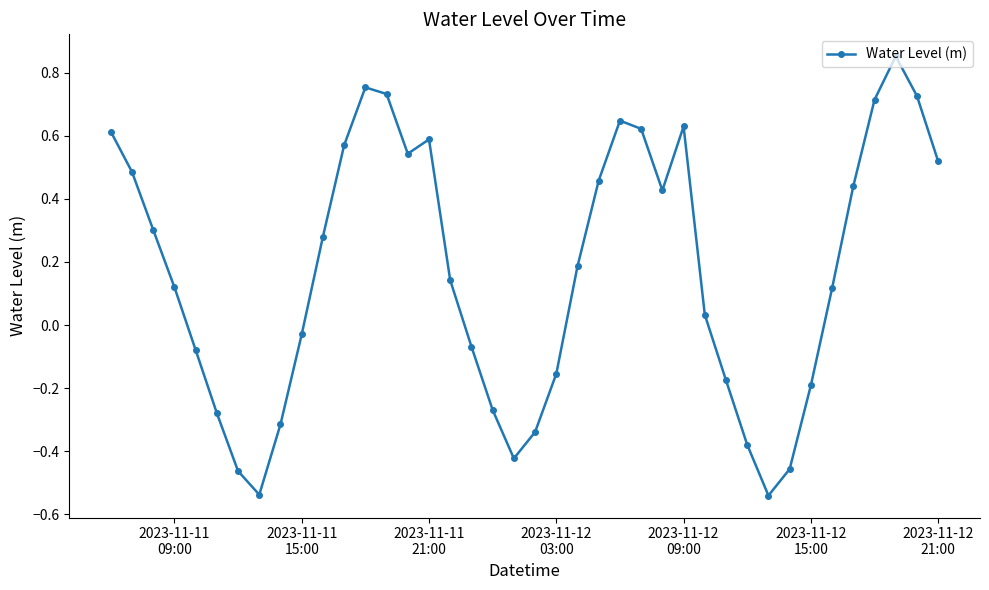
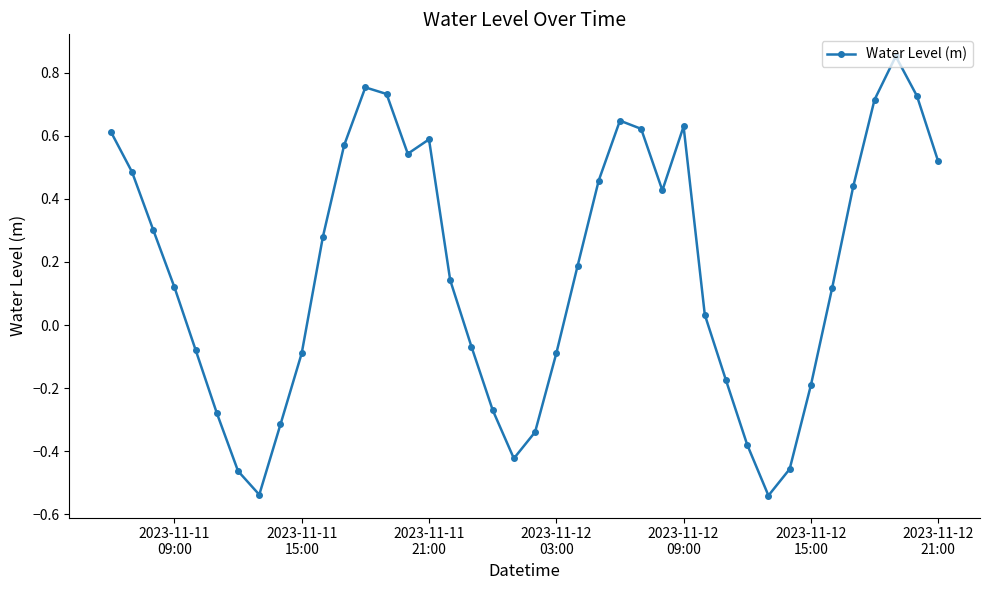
  {
    "2023-11-11 09:00": 0.12,
-   "2023-11-11 15:00": -0.03,
+   "2023-11-11 15:00": -0.09,
    "2023-11-11 21:00": 0.59,
-   "2023-11-12 03:00": -0.15,
+   "2023-11-12 03:00": -0.09,
    "2023-11-12 09:00": 0.63,
    "2023-11-12 15:00": -0.19,
    "2023-11-12 21:00": 0.52
  }
